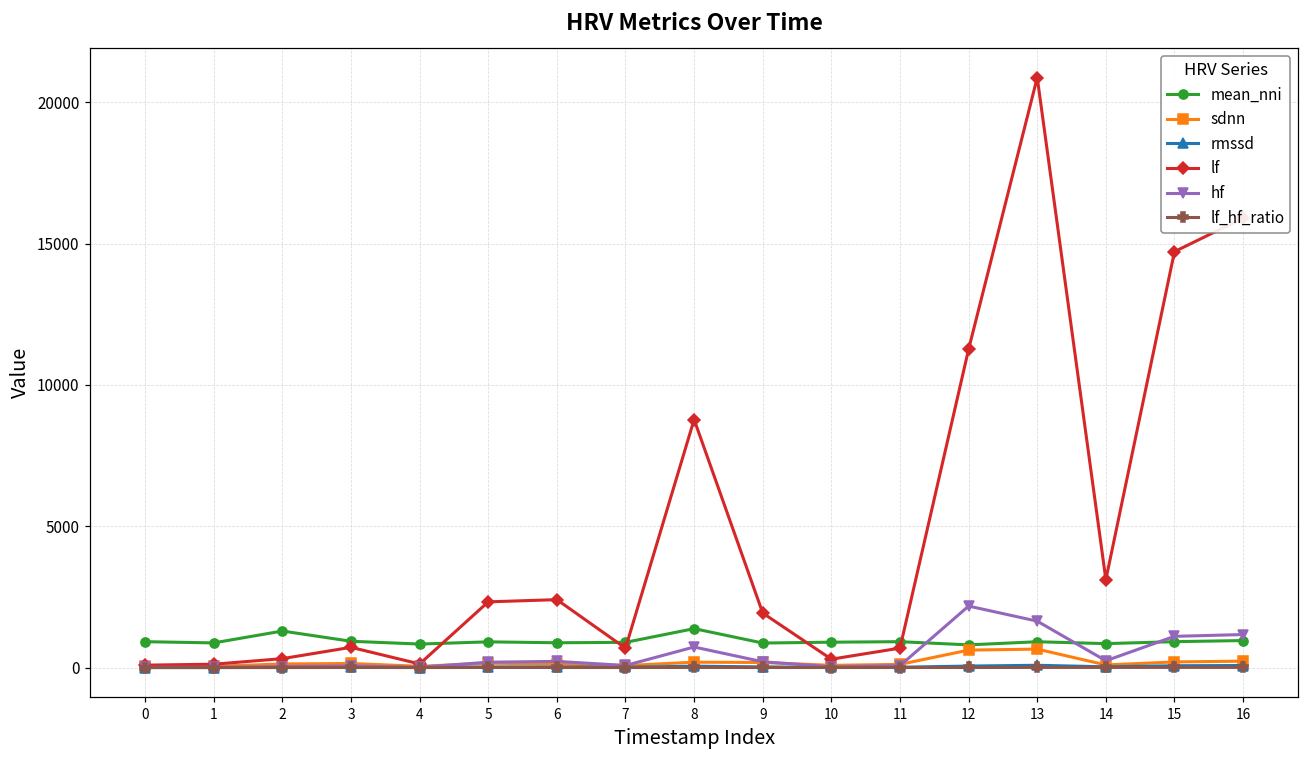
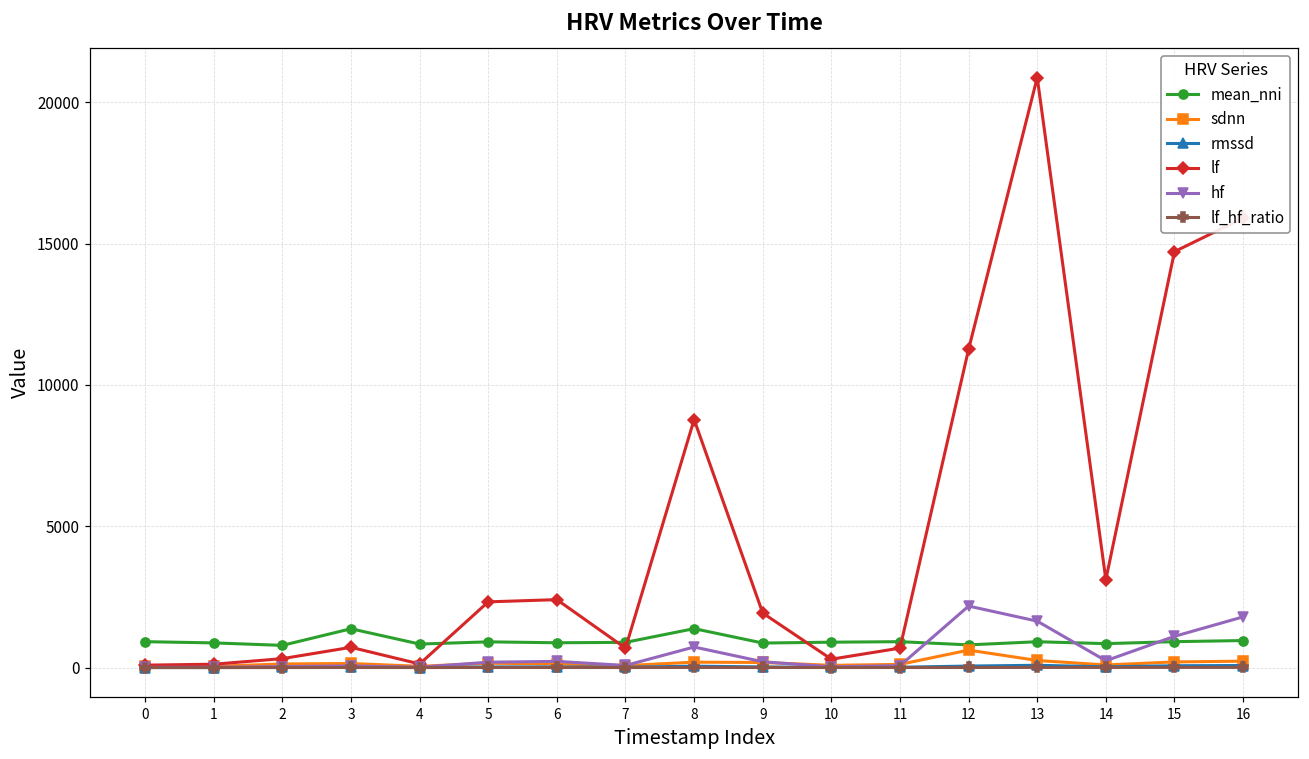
  {
    "mean_nni": {
      "0": 900,
      "1": 900,
-     "2": 1300,
-     "3": 900,
+     "2": 800,
+     "3": 1400,
      "4": 800,
      "5": 900,
      "6": 900,
      "7": 900,
      "8": 1400,
      "9": 900,
      "10": 900,
      "11": 900,
      "12": 800,
      "13": 900,
      "14": 900,
      "15": 900,
      "16": 1000
    },
    "sdnn": {
      "8": 200,
      "12": 600,
-     "13": 700,
+     "13": 300,
      "15": 200,
      "16": 200
    },
    "lf": {
      "2": 300,
      "3": 700,
      "5": 2300,
      "6": 2400,
      "7": 700,
      "8": 8800,
      "9": 1900,
      "10": 300,
      "11": 700,
      "12": 11300,
      "13": 20900,
      "14": 3100,
      "15": 14700
    },
    "hf": {
      "8": 700,
      "12": 2200,
      "13": 1600,
      "14": 200,
      "15": 1100,
-     "16": 1200
+     "16": 1800
    }
  }
